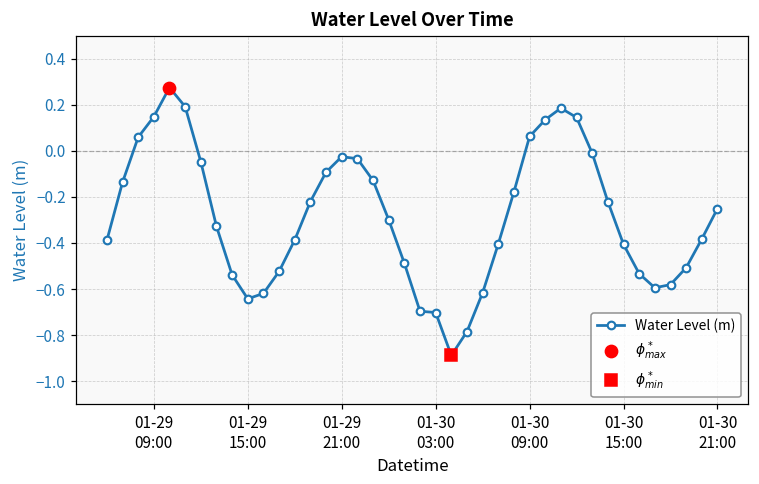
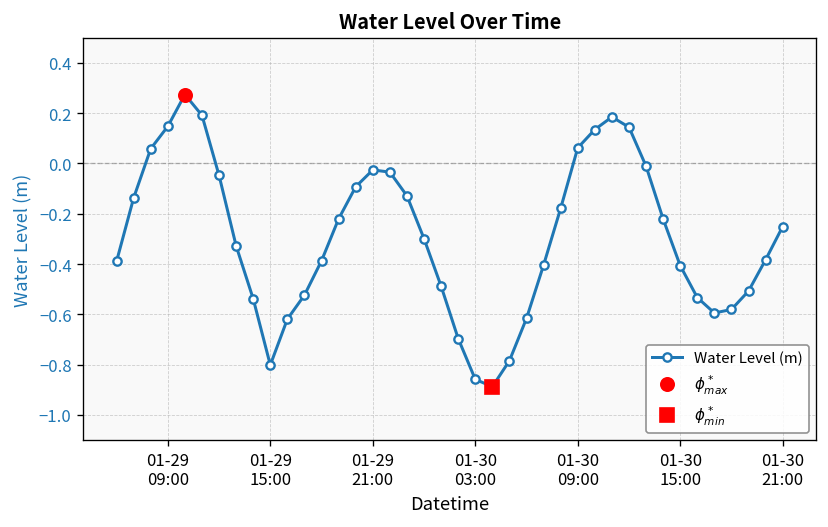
  {
    "Water Level (m)": {
      "01-29 09:00": 0.15,
-     "01-29 15:00": -0.64,
+     "01-29 15:00": -0.80,
      "01-29 21:00": -0.03,
-     "01-30 03:00": -0.70,
+     "01-30 03:00": -0.86,
      "01-30 09:00": 0.06,
      "01-30 15:00": -0.41,
      "01-30 21:00": -0.25
    }
  }
